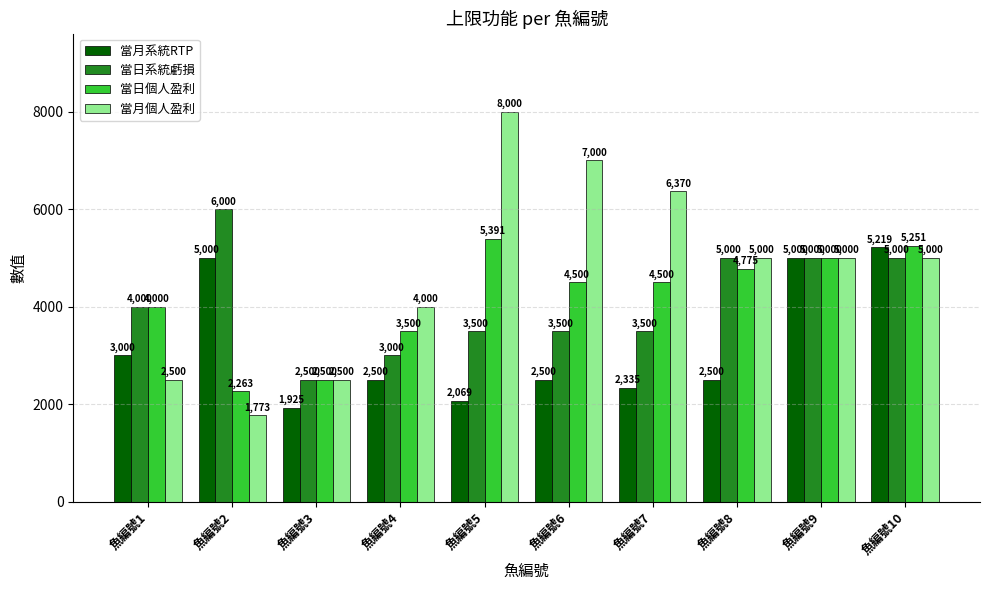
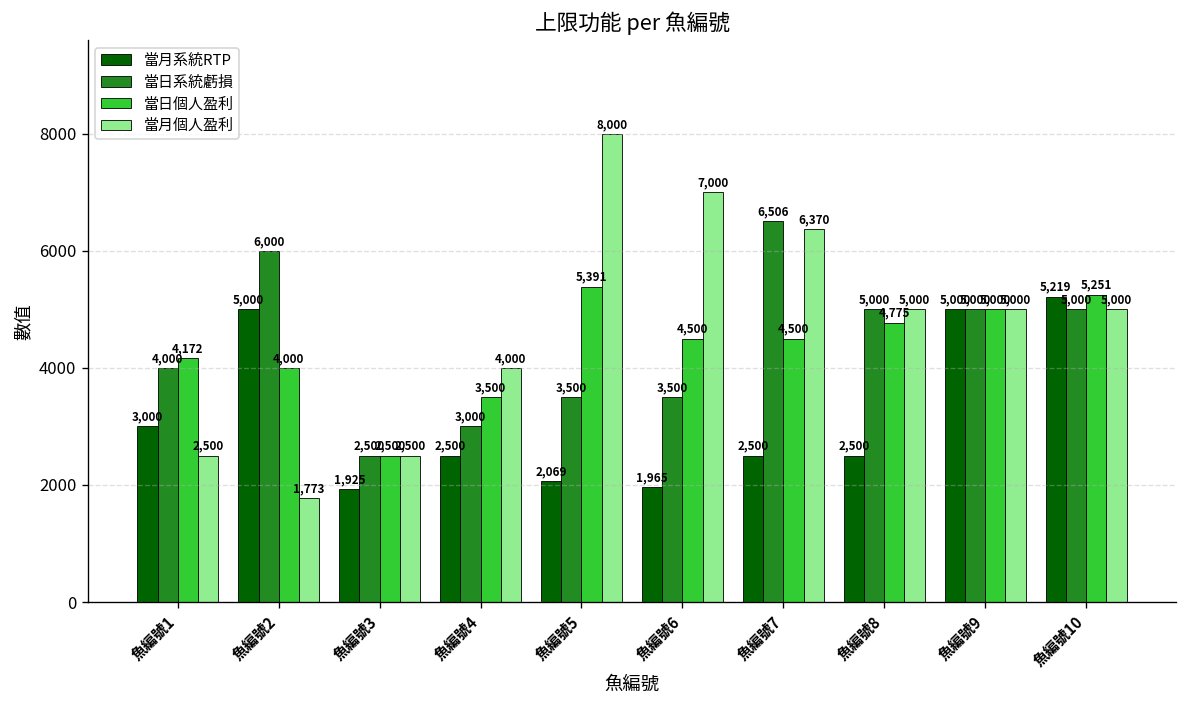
  {
    "當月系統RTP": {
      "魚編號1": "3,000",
      "魚編號2": "5,000",
      "魚編號3": "1,925",
      "魚編號4": "2,500",
      "魚編號5": "2,069",
-     "魚編號6": "2,500",
-     "魚編號7": "2,335",
+     "魚編號6": "1,965",
+     "魚編號7": "2,500",
      "魚編號8": "2,500",
      "魚編號10": "5,219"
    },
    "當日系統虧損": {
      "魚編號2": "6,000",
      "魚編號4": "3,000",
      "魚編號5": "3,500",
      "魚編號6": "3,500",
-     "魚編號7": "3,500",
+     "魚編號7": "6,506",
      "魚編號8": "5,000",
      "魚編號10": "5,000"
    },
    "當日個人盈利": {
-     "魚編號1": "4,000",
-     "魚編號2": "2,263",
+     "魚編號1": "4,172",
+     "魚編號2": "4,000",
      "魚編號4": "3,500",
      "魚編號5": "5,391",
      "魚編號6": "4,500",
      "魚編號7": "4,500",
      "魚編號8": "4,775",
      "魚編號10": "5,251"
    },
    "當月個人盈利": {
      "魚編號1": "2,500",
      "魚編號2": "1,773",
      "魚編號4": "4,000",
      "魚編號5": "8,000",
      "魚編號6": "7,000",
      "魚編號7": "6,370",
      "魚編號8": "5,000",
      "魚編號10": "5,000"
    }
  }
